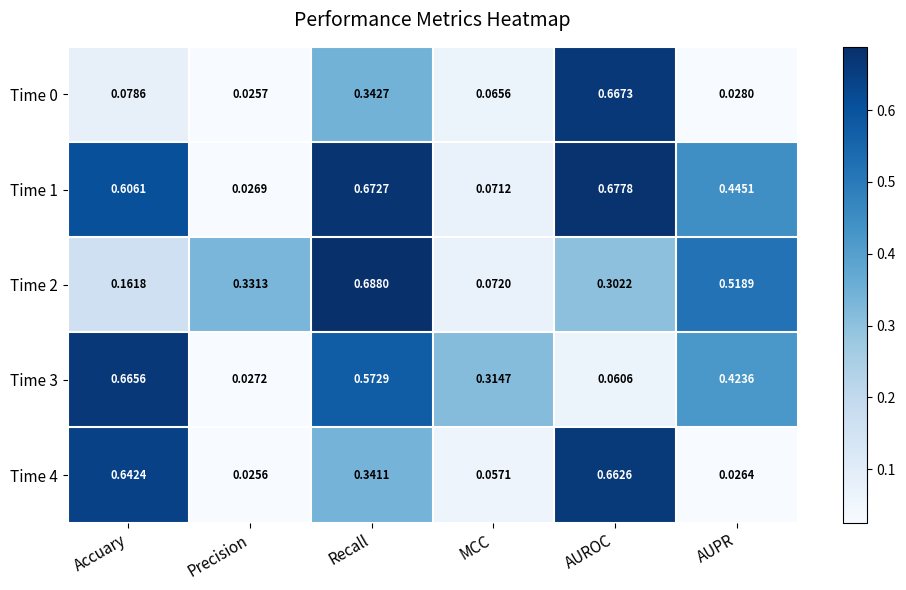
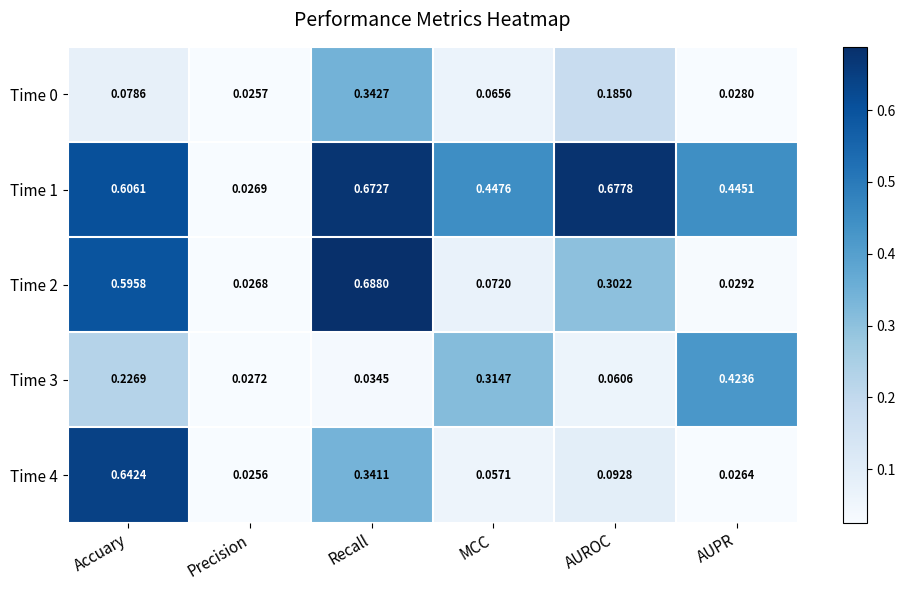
  {
    "Time 0": {
      "Accuary": 0.0786,
      "Precision": 0.0257,
      "Recall": 0.3427,
      "MCC": 0.0656,
-     "AUROC": 0.6673,
+     "AUROC": 0.1850,
      "AUPR": 0.0280
    },
    "Time 1": {
      "Accuary": 0.6061,
      "Precision": 0.0269,
      "Recall": 0.6727,
-     "MCC": 0.0712,
+     "MCC": 0.4476,
      "AUROC": 0.6778,
      "AUPR": 0.4451
    },
    "Time 2": {
-     "Accuary": 0.1618,
-     "Precision": 0.3313,
+     "Accuary": 0.5958,
+     "Precision": 0.0268,
      "Recall": 0.6880,
      "MCC": 0.0720,
      "AUROC": 0.3022,
-     "AUPR": 0.5189
+     "AUPR": 0.0292
    },
    "Time 3": {
-     "Accuary": 0.6656,
+     "Accuary": 0.2269,
      "Precision": 0.0272,
-     "Recall": 0.5729,
+     "Recall": 0.0345,
      "MCC": 0.3147,
      "AUROC": 0.0606,
      "AUPR": 0.4236
    },
    "Time 4": {
      "Accuary": 0.6424,
      "Precision": 0.0256,
      "Recall": 0.3411,
      "MCC": 0.0571,
-     "AUROC": 0.6626,
+     "AUROC": 0.0928,
      "AUPR": 0.0264
    }
  }
